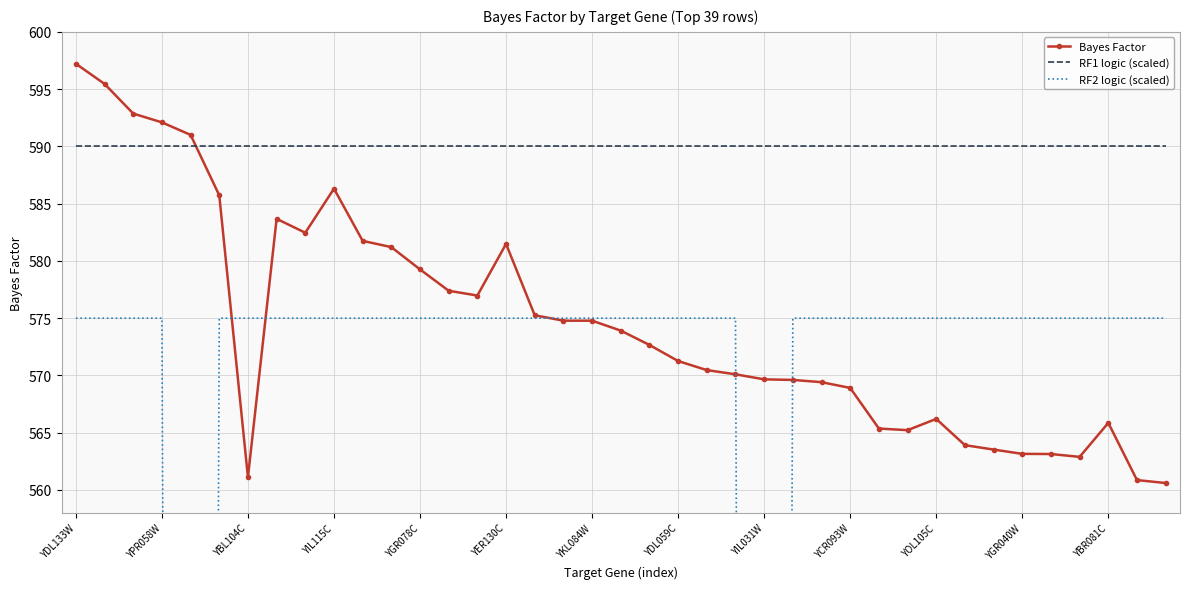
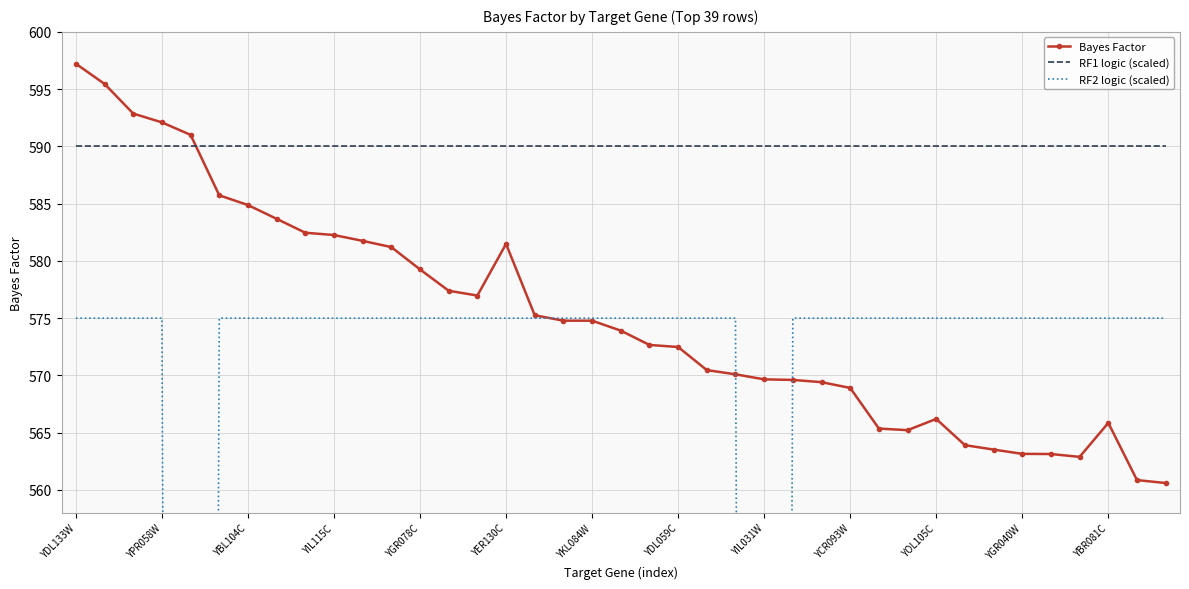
  {
    "Bayes Factor": {
      "YDL133W": 597.2,
      "YPR058W": 592.1,
-     "YBL104C": 561.1,
-     "YIL115C": 586.3,
+     "YBL104C": 584.9,
+     "YIL115C": 582.3,
      "YGR078C": 579.3,
      "YER130C": 581.5,
-     "YDL059C": 571.3,
+     "YDL059C": 572.5,
      "YIL031W": 569.7,
      "YCR093W": 568.9,
      "YOL105C": 566.2,
      "YGR040W": 563.2,
      "YBR081C": 565.9
    },
    "RF1 logic (scaled)": {
      "YDL133W": 590.0,
      "YPR058W": 590.0,
      "YBL104C": 590.0,
      "YIL115C": 590.0,
      "YGR078C": 590.0,
      "YER130C": 590.0,
      "YKL084W": 590.0,
      "YDL059C": 590.0,
      "YIL031W": 590.0,
      "YCR093W": 590.0,
      "YOL105C": 590.0,
      "YGR040W": 590.0,
      "YBR081C": 590.0
    },
    "RF2 logic (scaled)": {
      "YDL133W": 575.0,
      "YPR058W": 575.0,
      "YBL104C": 575.0,
      "YIL115C": 575.0,
      "YGR078C": 575.0,
      "YER130C": 575.0,
      "YDL059C": 575.0,
      "YCR093W": 575.0,
      "YOL105C": 575.0,
      "YGR040W": 575.0,
      "YBR081C": 575.0
    }
  }
